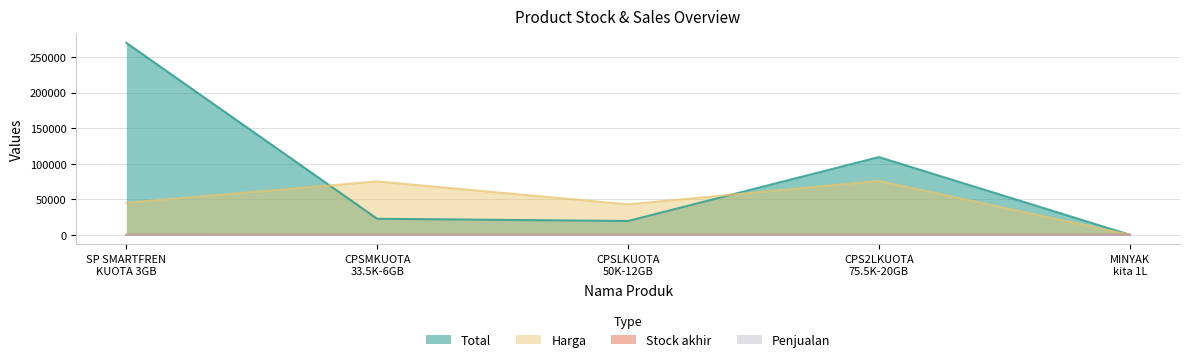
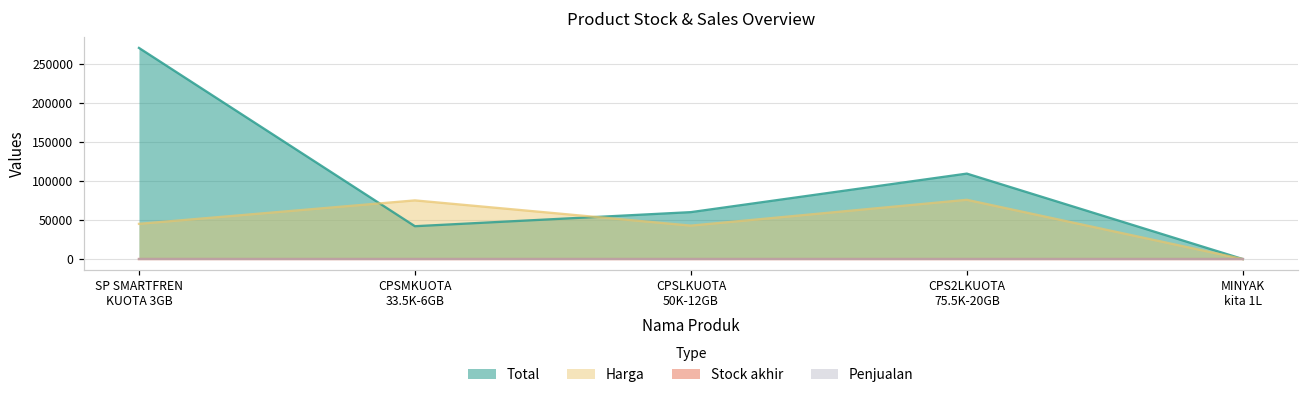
  {
    "Total": {
      "SP SMARTFREN KUOTA 3GB": 270000,
-     "CPSMKUOTA 33.5K-6GB": 20000,
-     "CPSLKUOTA 50K-12GB": 20000,
+     "CPSMKUOTA 33.5K-6GB": 40000,
+     "CPSLKUOTA 50K-12GB": 60000,
      "CPS2LKUOTA 75.5K-20GB": 110000
    },
    "Harga": {
      "SP SMARTFREN KUOTA 3GB": 50000,
      "CPSMKUOTA 33.5K-6GB": 80000,
      "CPSLKUOTA 50K-12GB": 40000,
      "CPS2LKUOTA 75.5K-20GB": 80000
    },
    "Penjualan": {
      "SP SMARTFREN KUOTA 3GB": 0,
      "CPSMKUOTA 33.5K-6GB": 0,
      "CPSLKUOTA 50K-12GB": 0,
      "CPS2LKUOTA 75.5K-20GB": 0
    }
  }
